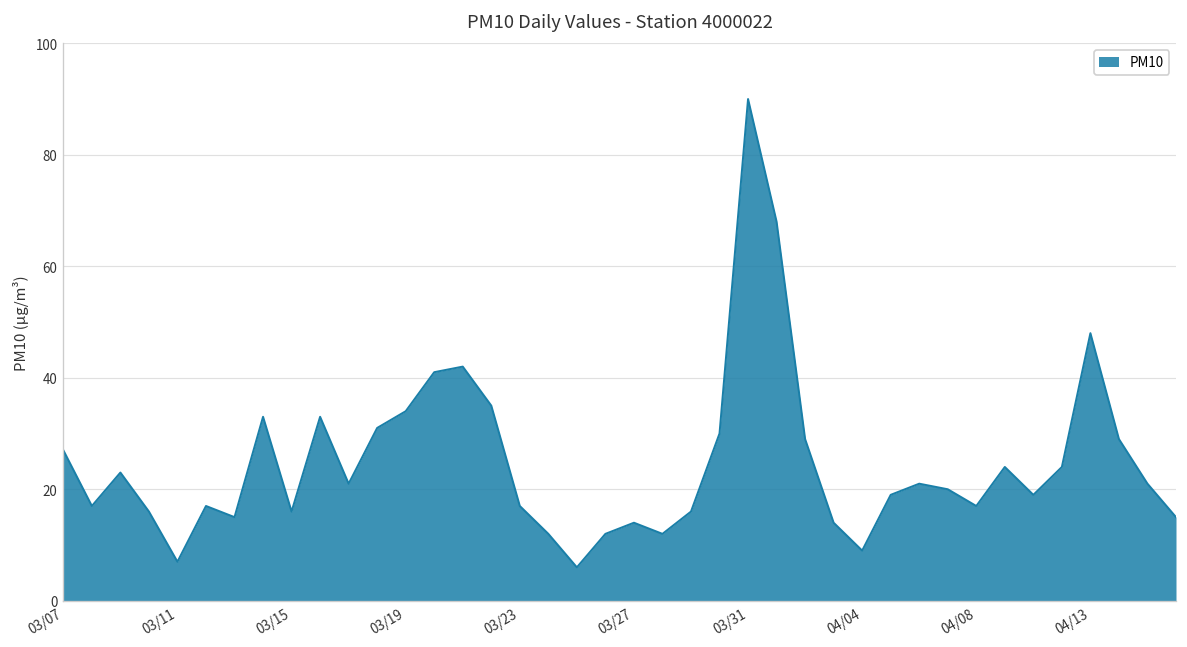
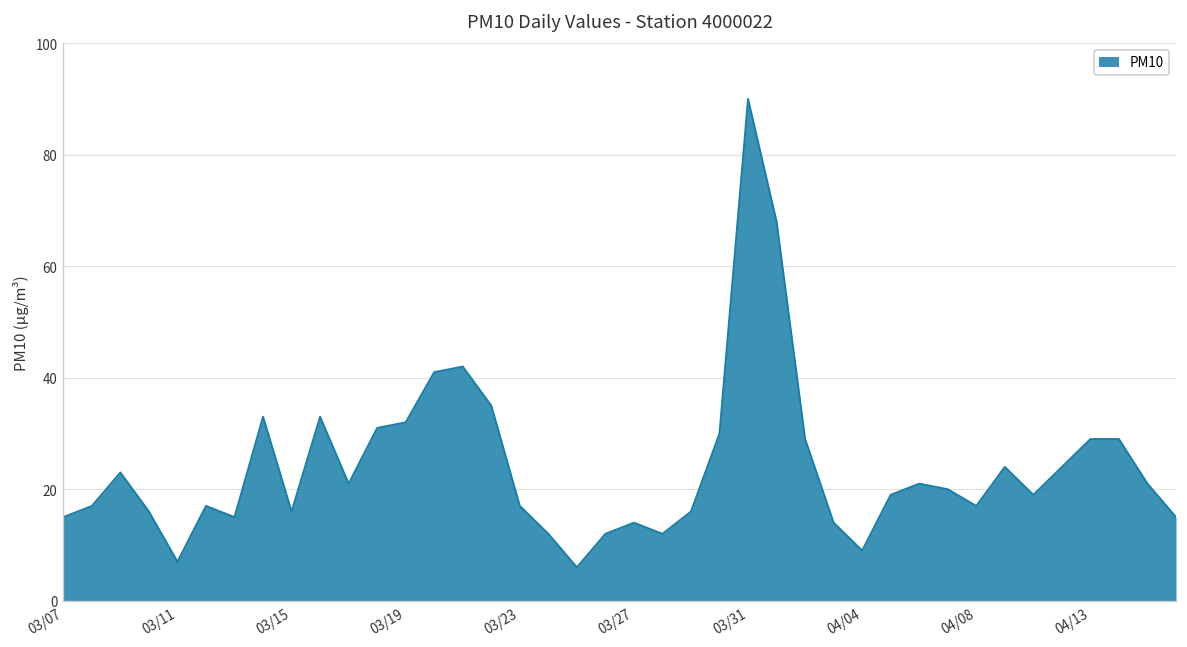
  {
-   "03/07": 27,
+   "03/07": 15,
    "03/11": 7,
    "03/15": 16,
-   "03/19": 34,
+   "03/19": 32,
    "03/23": 17,
    "03/27": 14,
    "03/31": 90,
    "04/04": 9,
    "04/08": 17,
-   "04/13": 48
+   "04/13": 29
  }
